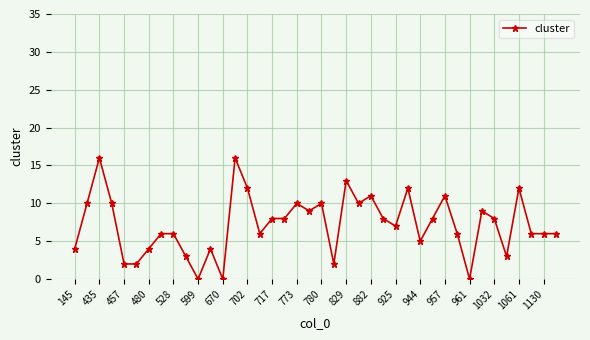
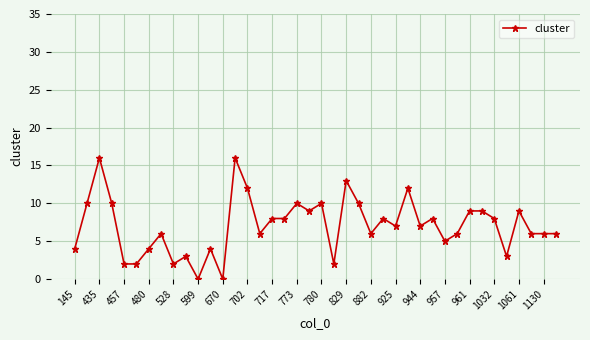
  {
    "145": 4,
    "435": 16,
    "457": 2,
    "480": 4,
-   "528": 6,
+   "528": 2,
    "599": 0,
    "670": 0,
    "702": 12,
    "717": 8,
    "773": 10,
    "780": 10,
    "829": 13,
-   "882": 11,
+   "882": 6,
    "925": 7,
-   "944": 5,
-   "957": 11,
-   "961": 0,
+   "944": 7,
+   "957": 5,
+   "961": 9,
    "1032": 8,
-   "1061": 12,
+   "1061": 9,
    "1130": 6
  }
